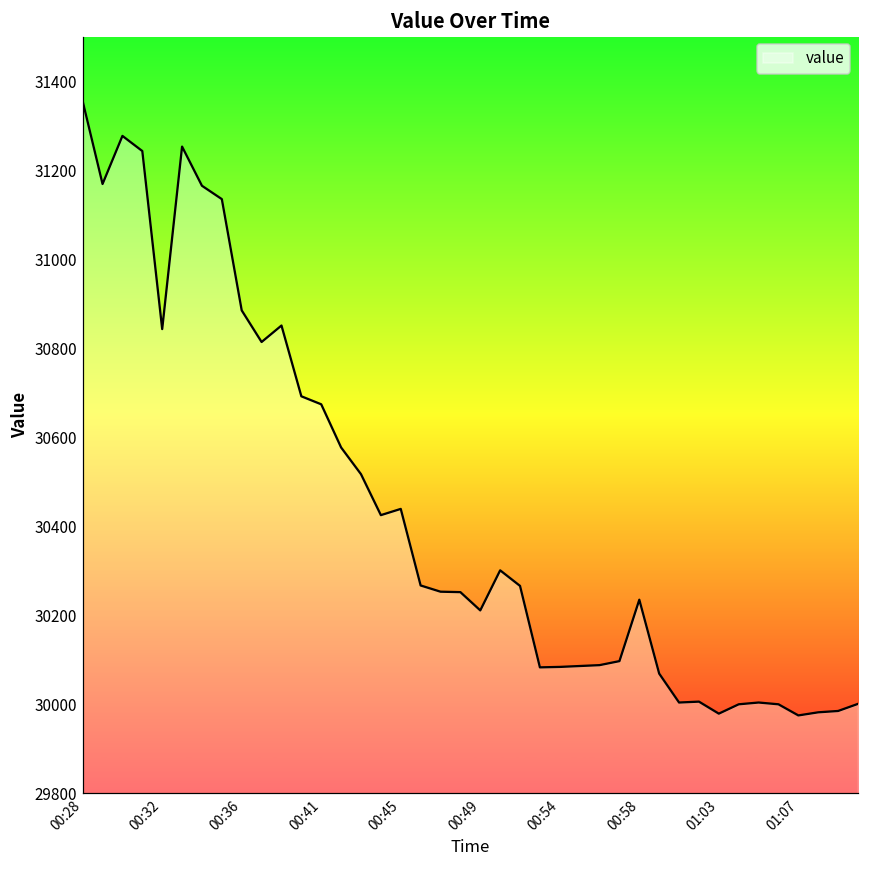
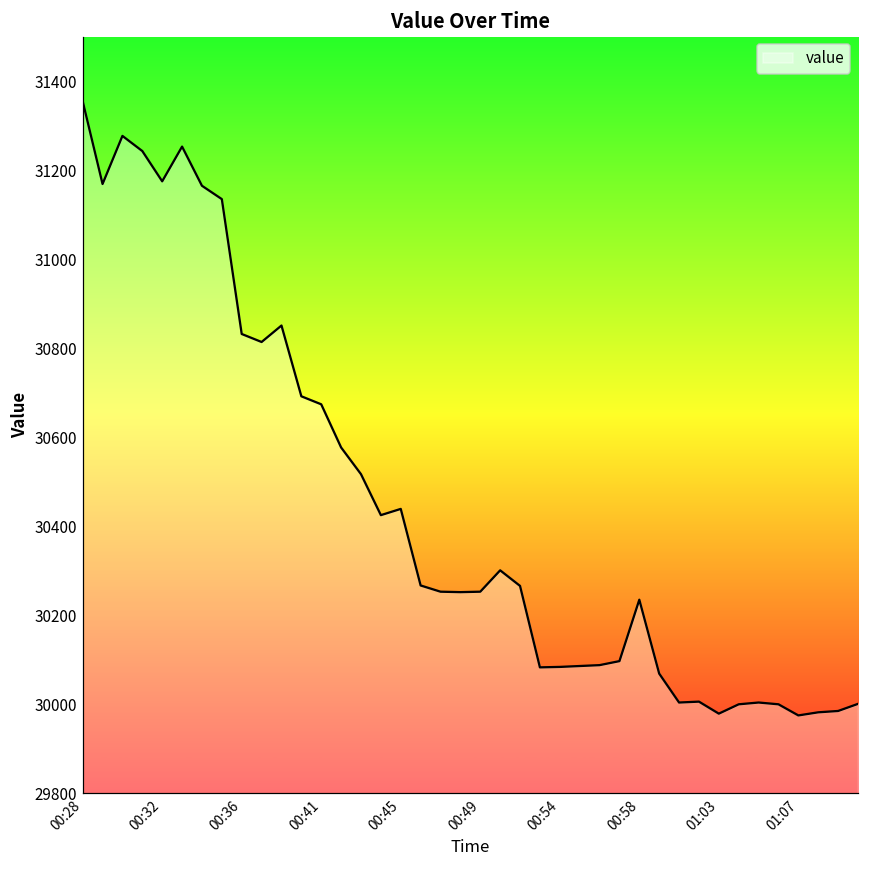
  {
    "00:28": 31360,
-   "00:32": 30840,
-   "00:36": 30890,
+   "00:32": 31180,
+   "00:36": 30830,
    "00:41": 30670,
    "00:45": 30440,
-   "00:49": 30210,
+   "00:49": 30250,
    "00:54": 30080,
    "00:58": 30240,
    "01:03": 29980,
    "01:07": 29980
  }
